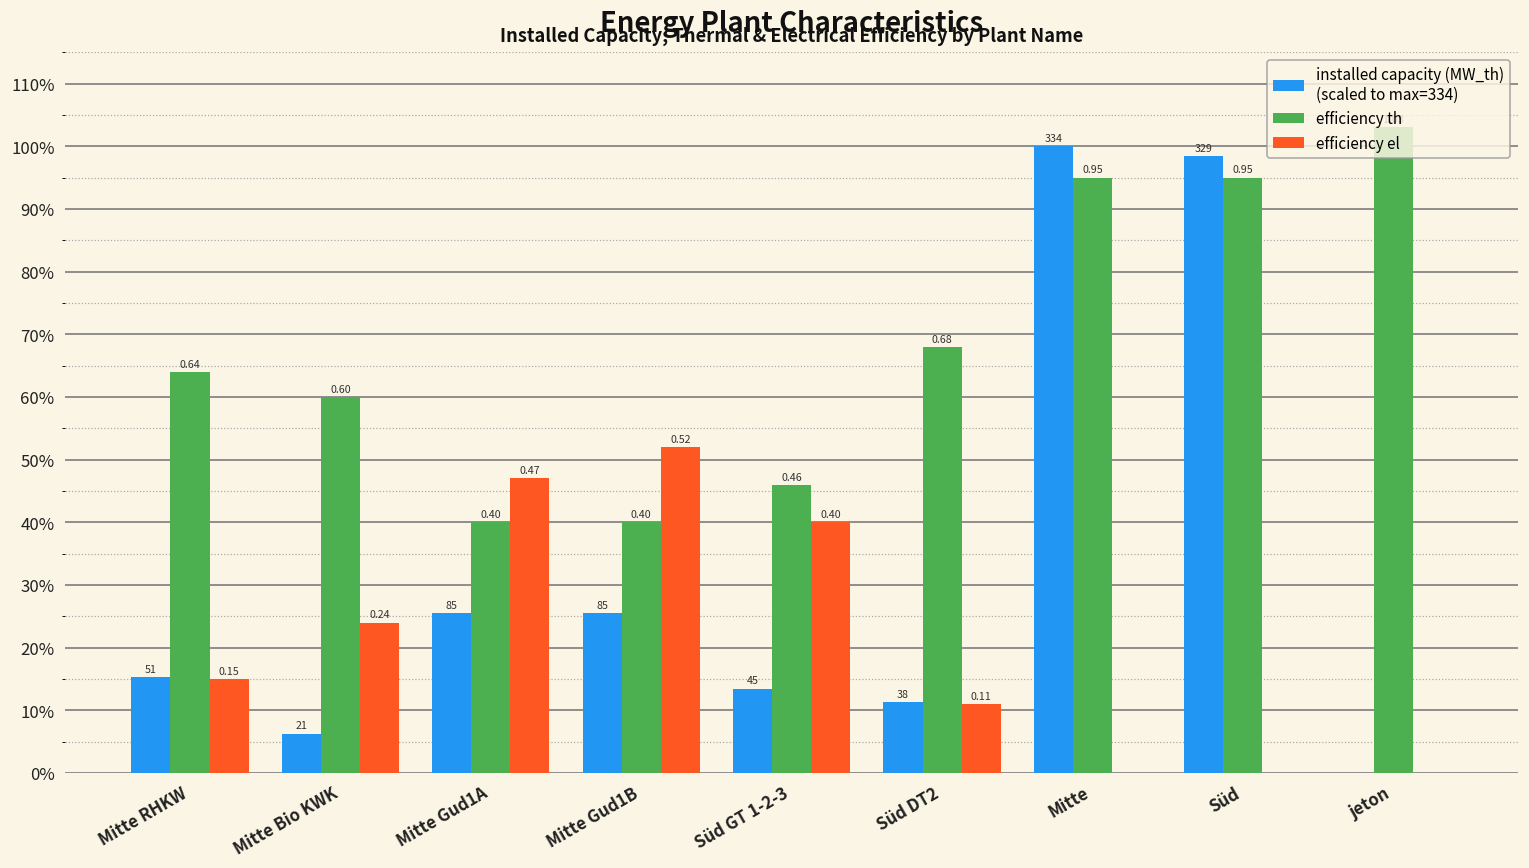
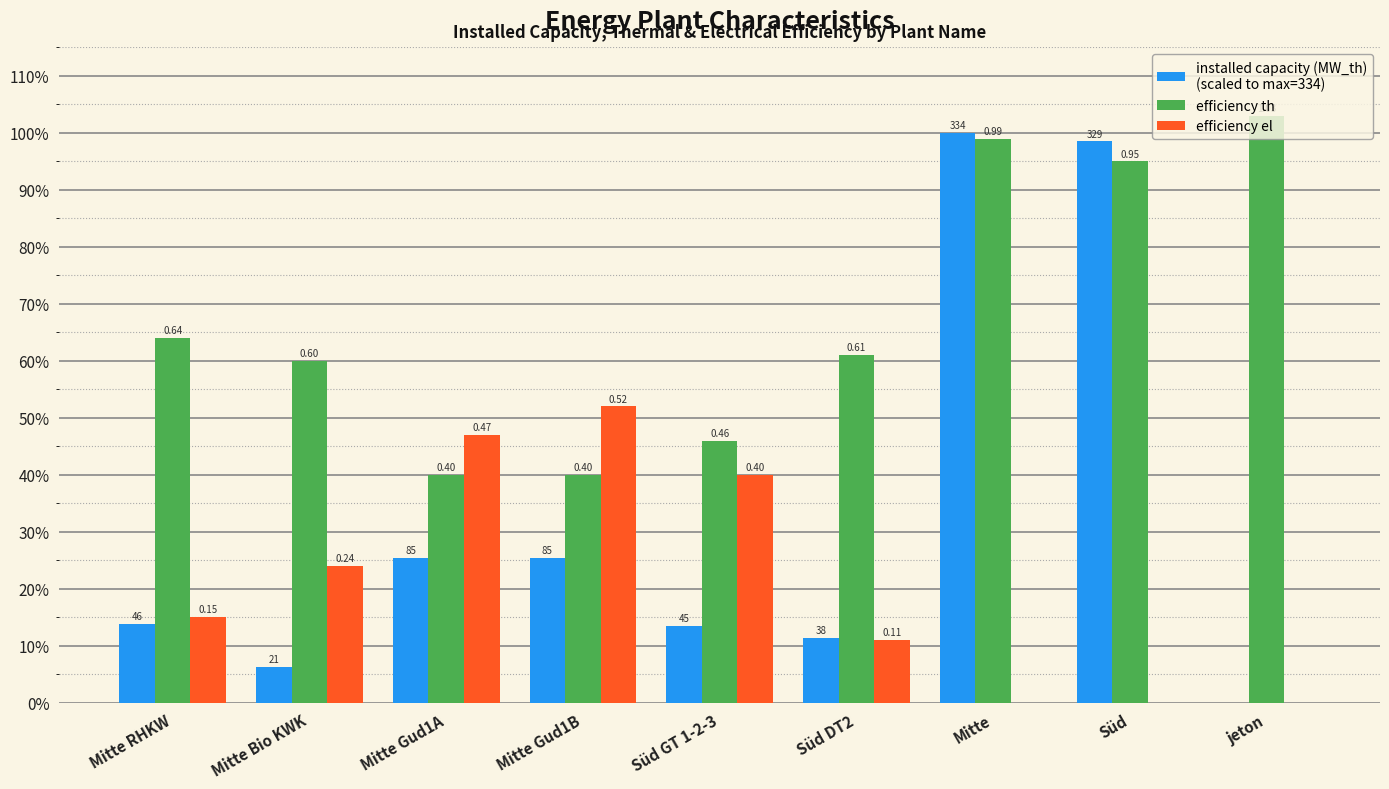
  {
    "installed capacity (MW_th) (scaled to max=334)": {
-     "Mitte RHKW": 51
+     "Mitte RHKW": 46
    },
    "efficiency th": {
      "Mitte RHKW": 0.64,
      "Mitte Bio KWK": 0.60,
      "Mitte Gud1A": 0.40,
      "Mitte Gud1B": 0.40,
      "Süd GT 1-2-3": 0.46,
-     "Süd DT2": 0.68,
-     "Mitte": 0.95,
+     "Süd DT2": 0.61,
+     "Mitte": 0.99,
      "Süd": 0.95
    },
    "efficiency el": {
      "Mitte RHKW": 0.15,
      "Mitte Bio KWK": 0.24,
      "Mitte Gud1A": 0.47,
      "Mitte Gud1B": 0.52,
      "Süd GT 1-2-3": 0.40,
      "Süd DT2": 0.11
    }
  }
